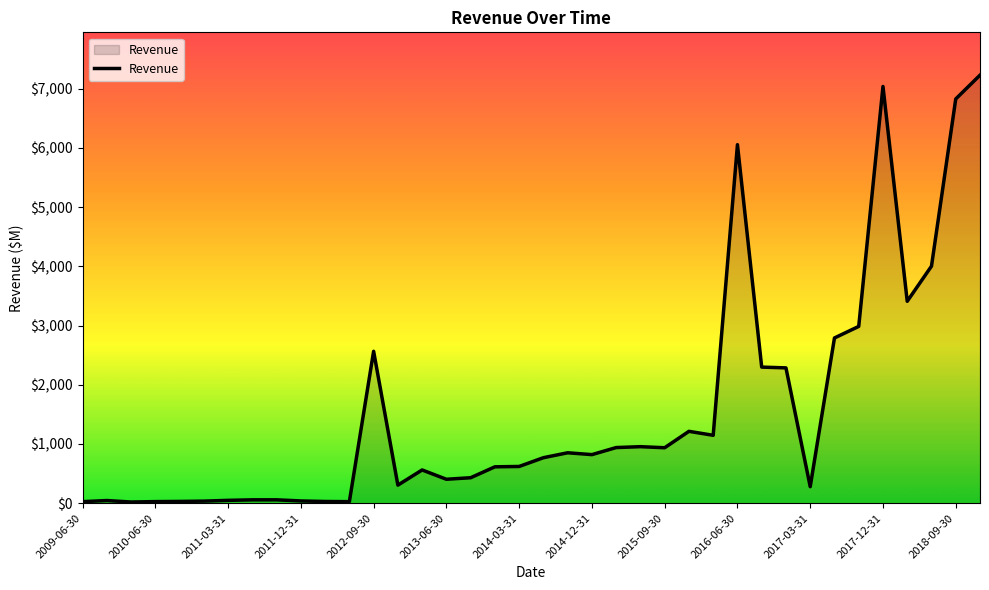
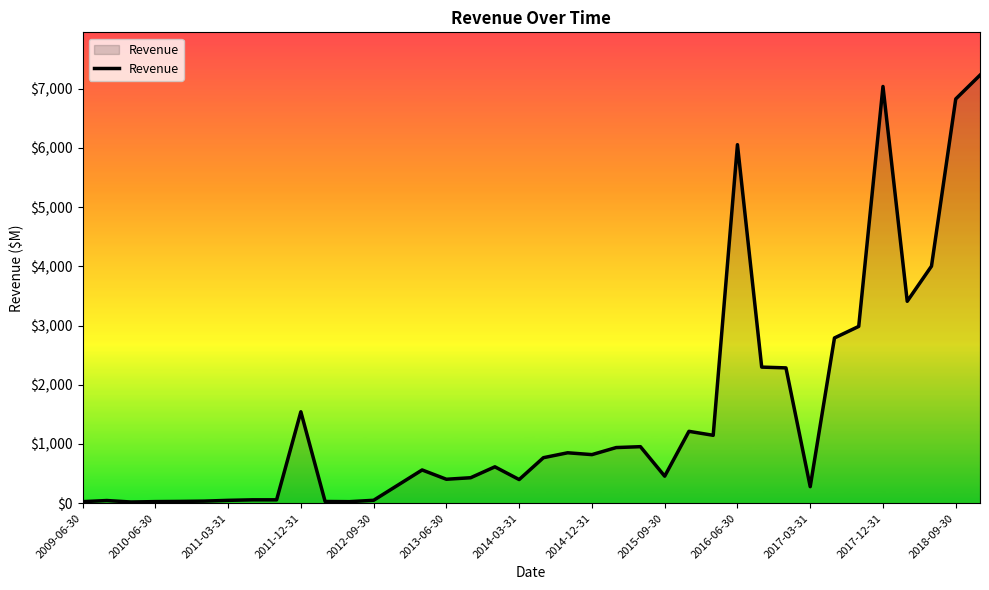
  {
    "2009-06-30": "$0",
    "2010-06-30": "$0",
    "2011-03-31": "$0",
-   "2011-12-31": "$0",
-   "2012-09-30": "$2,600",
+   "2011-12-31": "$1,500",
+   "2012-09-30": "$100",
    "2013-06-30": "$400",
-   "2014-03-31": "$600",
+   "2014-03-31": "$400",
    "2014-12-31": "$800",
-   "2015-09-30": "$900",
+   "2015-09-30": "$500",
    "2016-06-30": "$6,100",
    "2017-03-31": "$300",
    "2017-12-31": "$7,000",
    "2018-09-30": "$6,800"
  }
